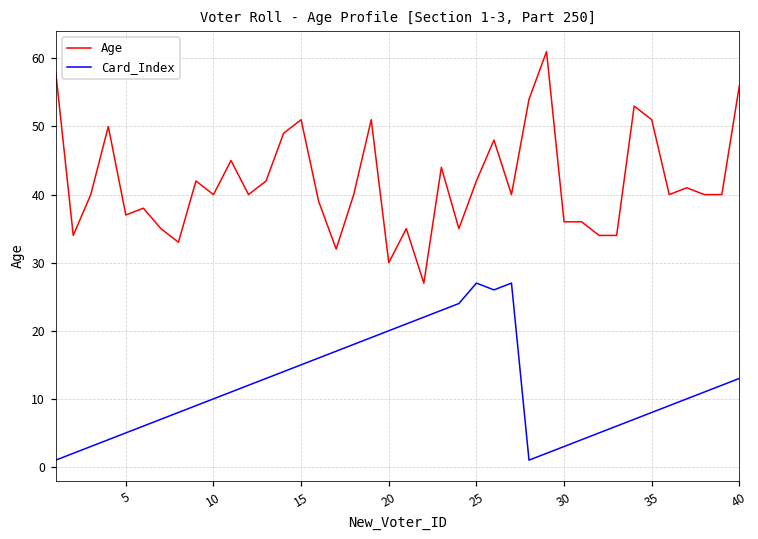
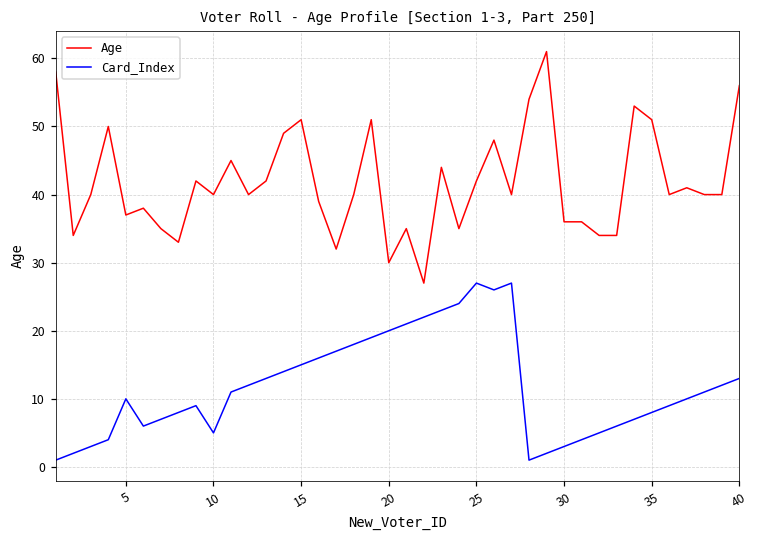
  {
    "Age": {
      "5": 37,
      "10": 40,
      "15": 51,
      "20": 30,
      "25": 42,
      "30": 36,
      "35": 51,
      "40": 56
    },
    "Card_Index": {
-     "5": 5,
-     "10": 10,
+     "5": 10,
+     "10": 5,
      "15": 15,
      "20": 20,
      "25": 27,
      "30": 3,
      "35": 8,
      "40": 13
    }
  }
